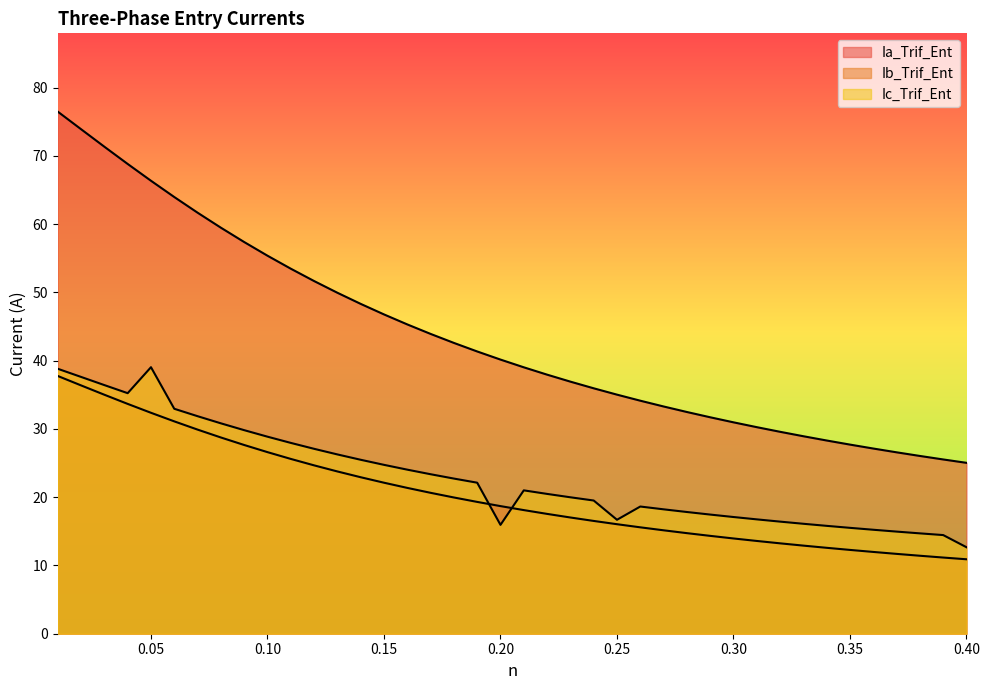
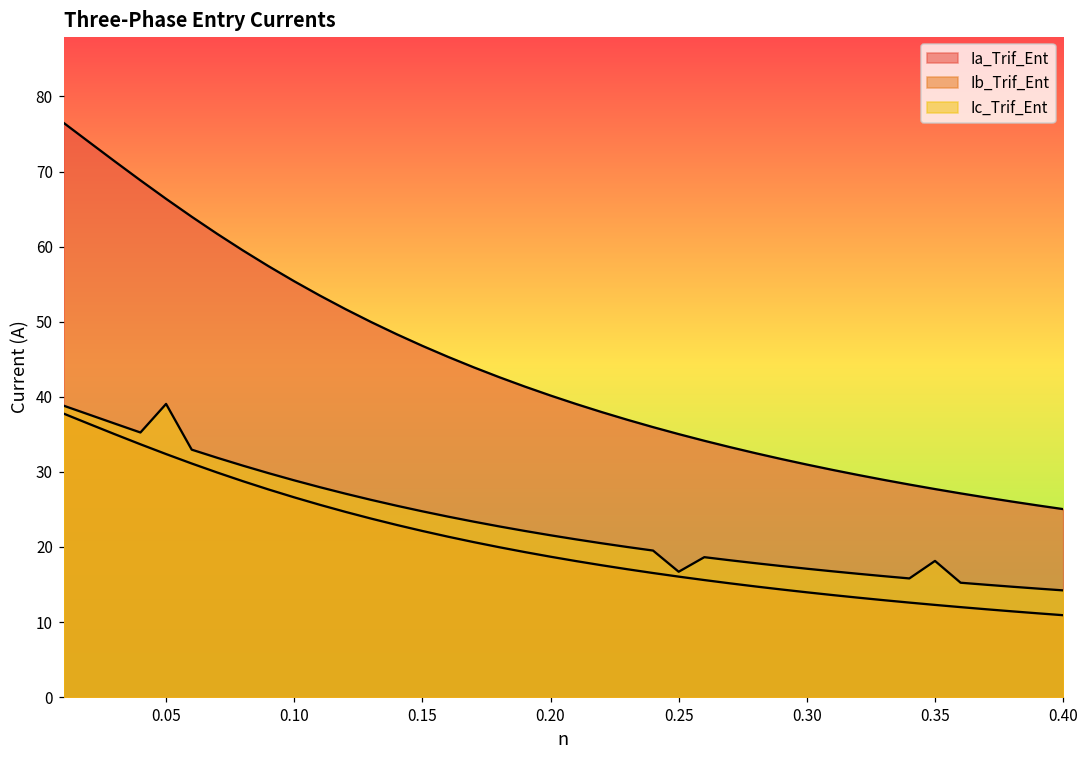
  {
    "Ic_Trif_Ent": {
      "0.05": 39,
      "0.10": 29,
      "0.15": 25,
-     "0.20": 16,
+     "0.20": 22,
      "0.25": 17,
      "0.30": 17,
-     "0.35": 16,
-     "0.40": 13
+     "0.35": 18,
+     "0.40": 14
    }
  }
